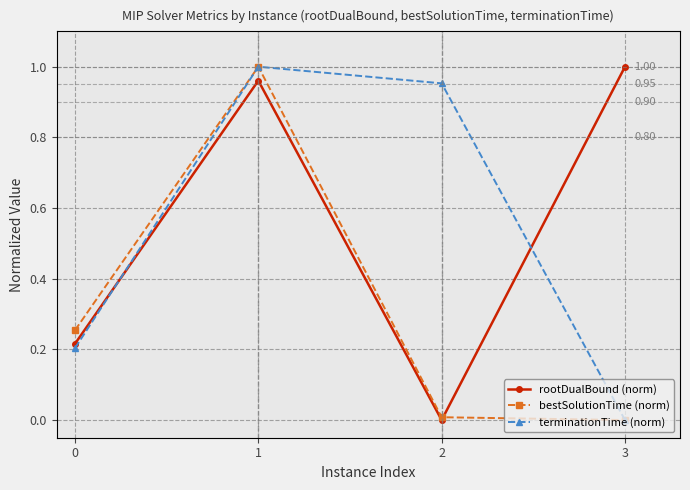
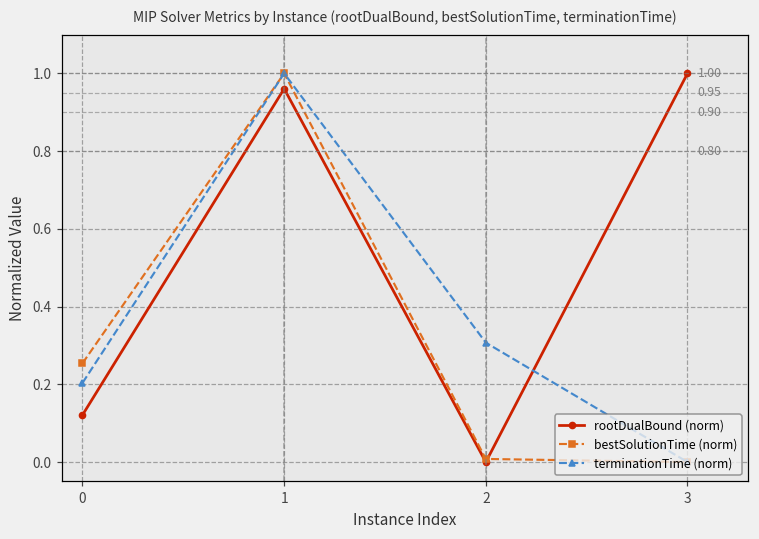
  {
    "rootDualBound (norm)": {
-     "0": 0.22,
+     "0": 0.12,
      "1": 0.96,
      "2": 0.00
    },
    "bestSolutionTime (norm)": {
      "0": 0.25,
      "2": 0.01
    },
    "terminationTime (norm)": {
      "0": 0.20,
-     "2": 0.95
+     "2": 0.31
    }
  }
